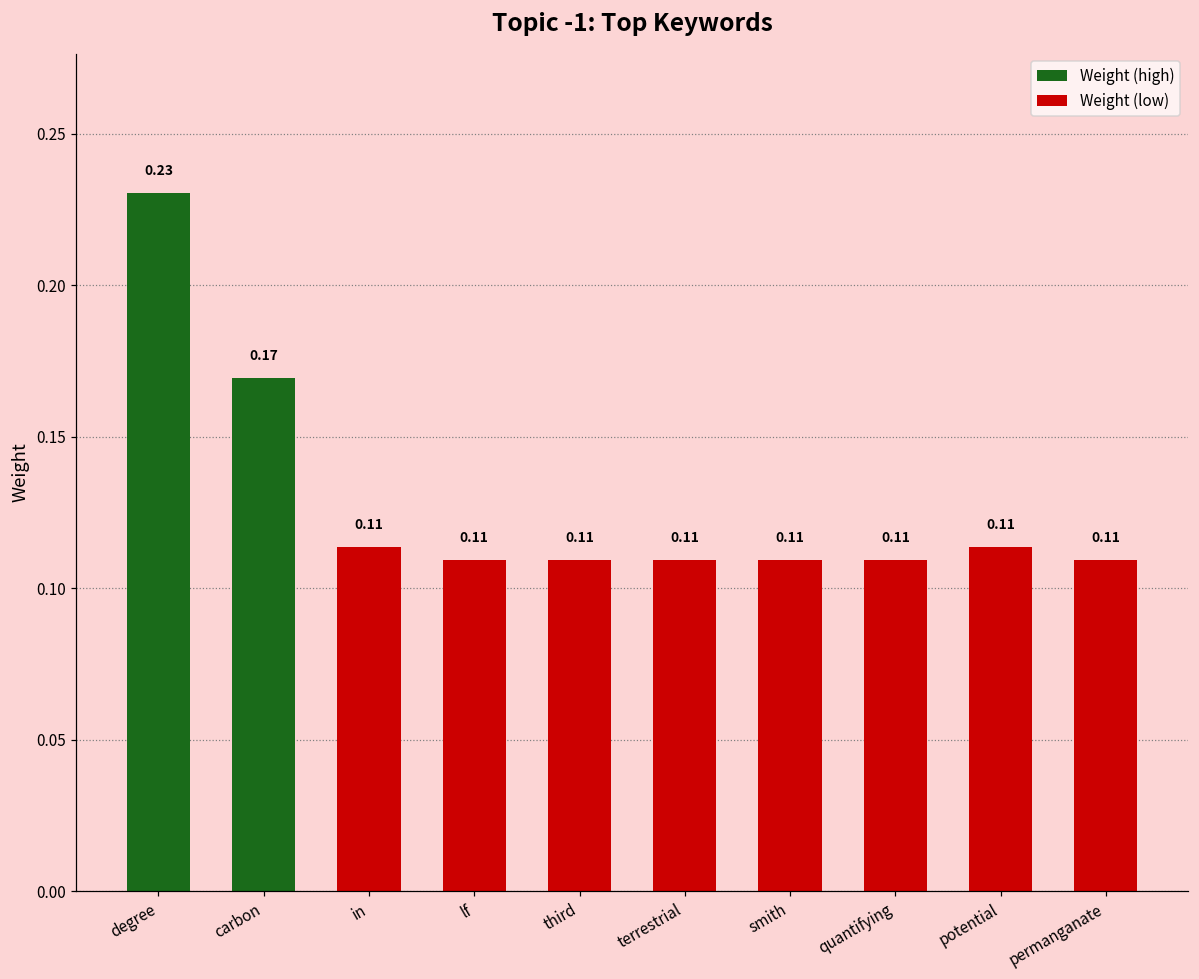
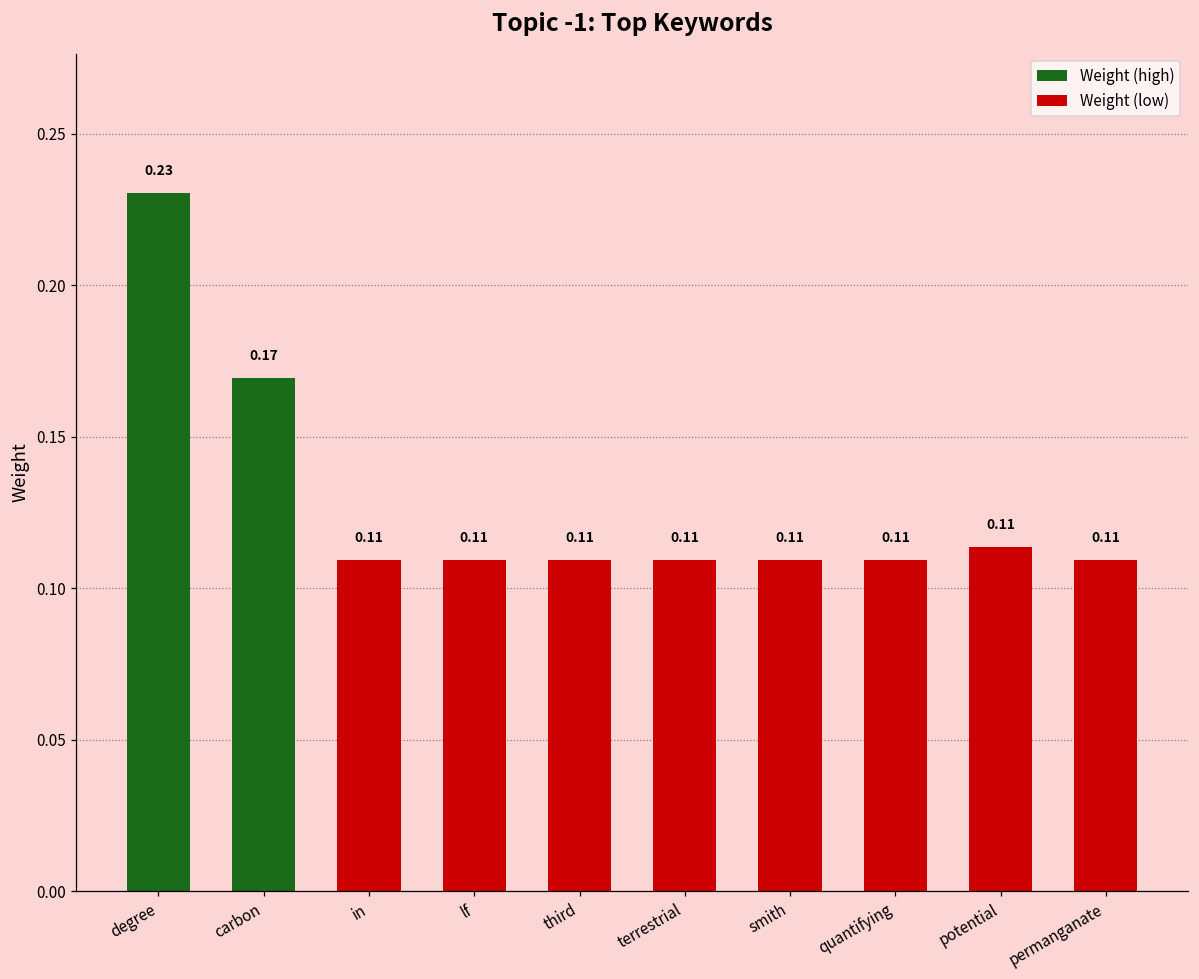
  {
    "Weight (high)": {
      "degree": 0.23,
      "carbon": 0.17
    },
    "Weight (low)": {
-     "in": 0.113
+     "in": 0.109
    }
  }
